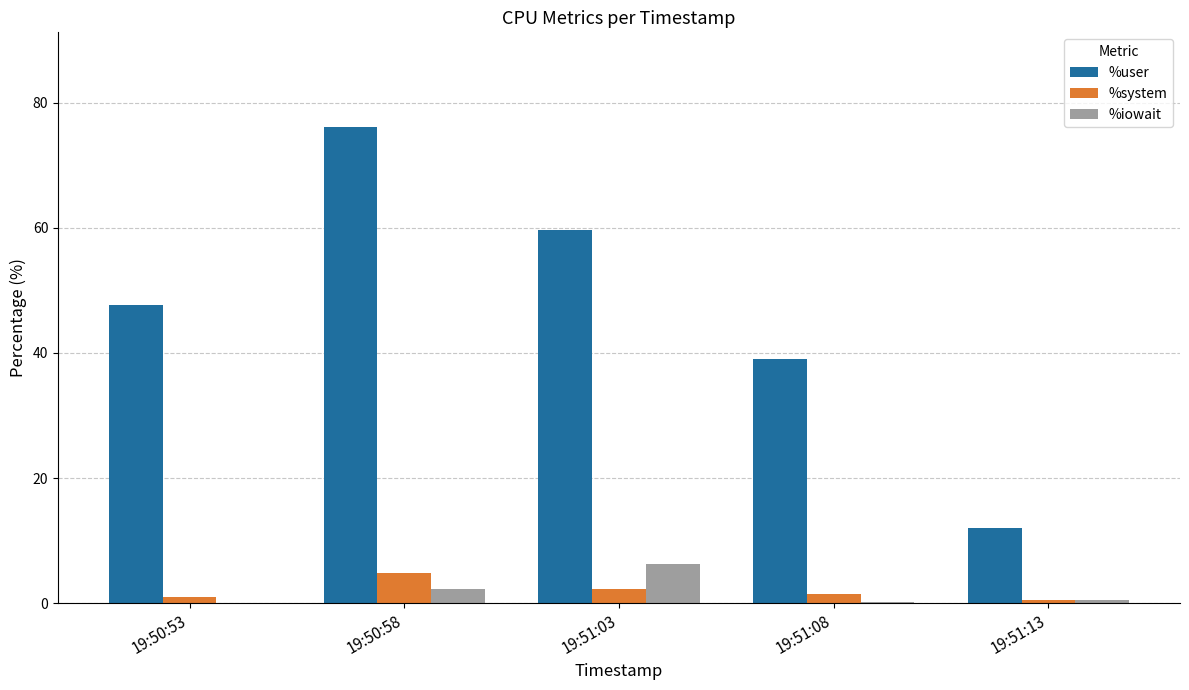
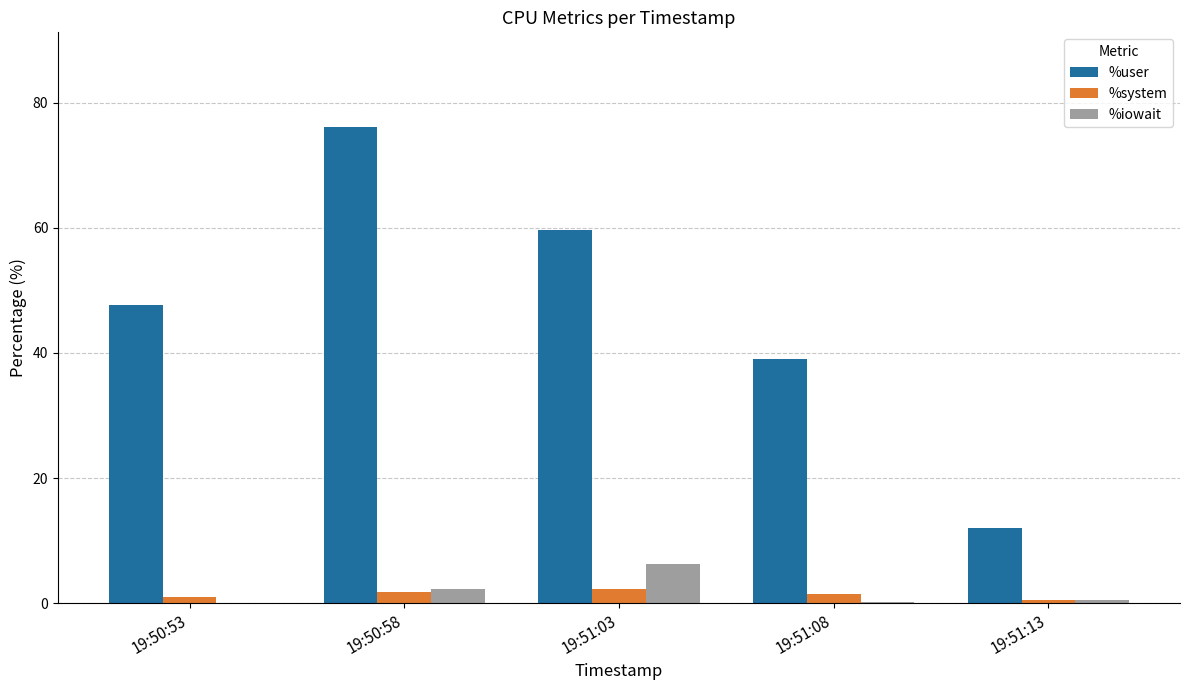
  {
    "%user": {
      "19:50:53": 48,
      "19:50:58": 76,
      "19:51:03": 60,
      "19:51:08": 39,
      "19:51:13": 12
    },
    "%system": {
      "19:50:53": 1,
-     "19:50:58": 5,
+     "19:50:58": 2,
      "19:51:03": 2,
      "19:51:08": 2,
      "19:51:13": 1
    },
    "%iowait": {
      "19:50:58": 2,
      "19:51:03": 6,
      "19:51:13": 1
    }
  }
